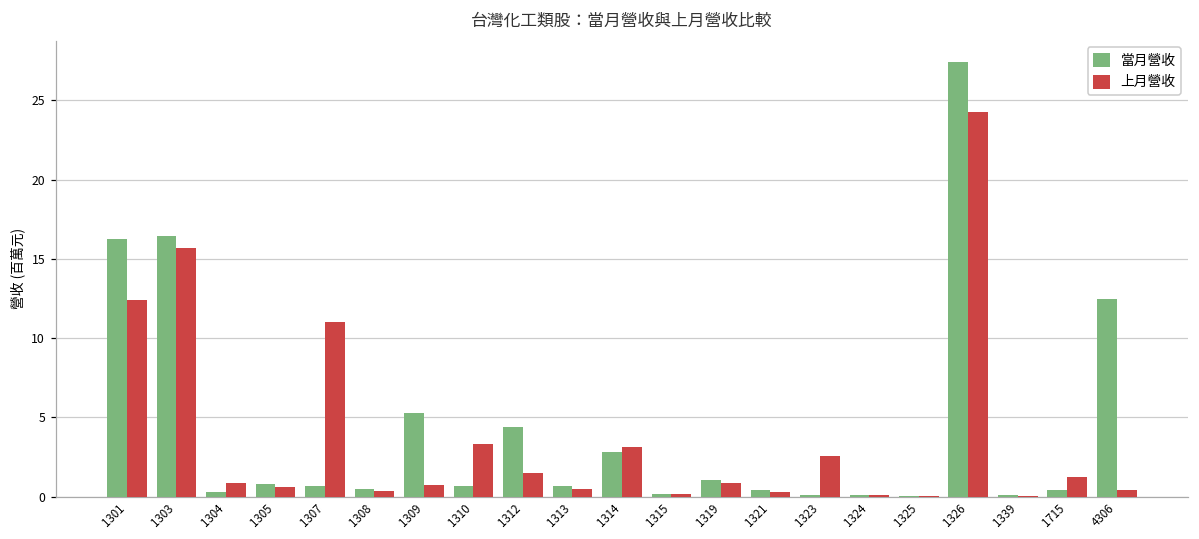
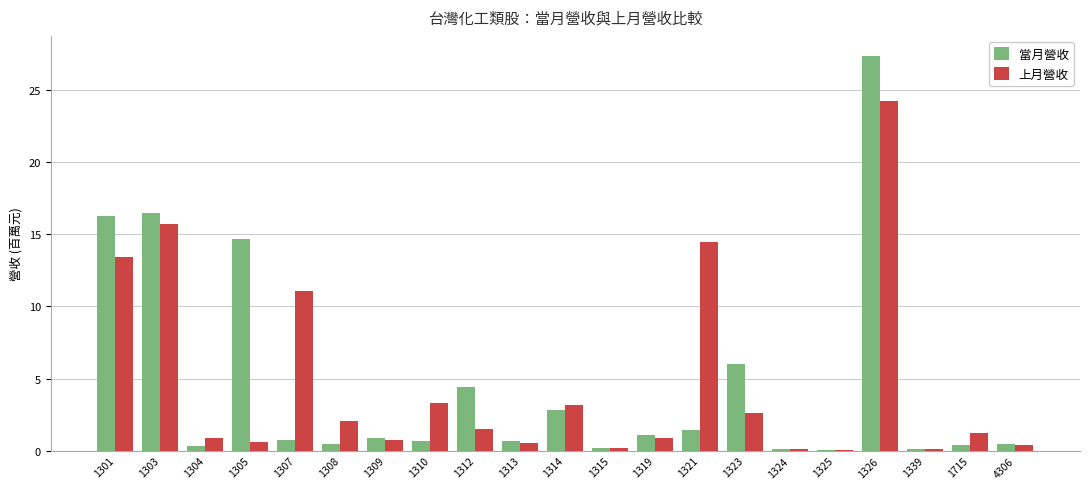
  {
    "當月營收": {
      "1301": 16.2,
      "1303": 16.5,
      "1304": 0.3,
-     "1305": 0.8,
+     "1305": 14.7,
      "1307": 0.7,
      "1308": 0.5,
-     "1309": 5.3,
+     "1309": 0.9,
      "1310": 0.7,
      "1312": 4.4,
      "1313": 0.7,
      "1314": 2.8,
      "1315": 0.2,
      "1319": 1.0,
-     "1321": 0.4,
-     "1323": 0.1,
+     "1321": 1.4,
+     "1323": 6.0,
      "1326": 27.4,
      "1715": 0.4,
-     "4306": 12.5
+     "4306": 0.5
    },
    "上月營收": {
-     "1301": 12.4,
+     "1301": 13.4,
      "1303": 15.7,
      "1304": 0.9,
      "1305": 0.6,
      "1307": 11.0,
-     "1308": 0.4,
+     "1308": 2.0,
      "1309": 0.8,
      "1310": 3.3,
      "1312": 1.5,
      "1313": 0.5,
      "1314": 3.2,
      "1315": 0.2,
      "1319": 0.9,
-     "1321": 0.3,
+     "1321": 14.4,
      "1323": 2.6,
      "1326": 24.2,
      "1715": 1.3,
      "4306": 0.4
    }
  }
